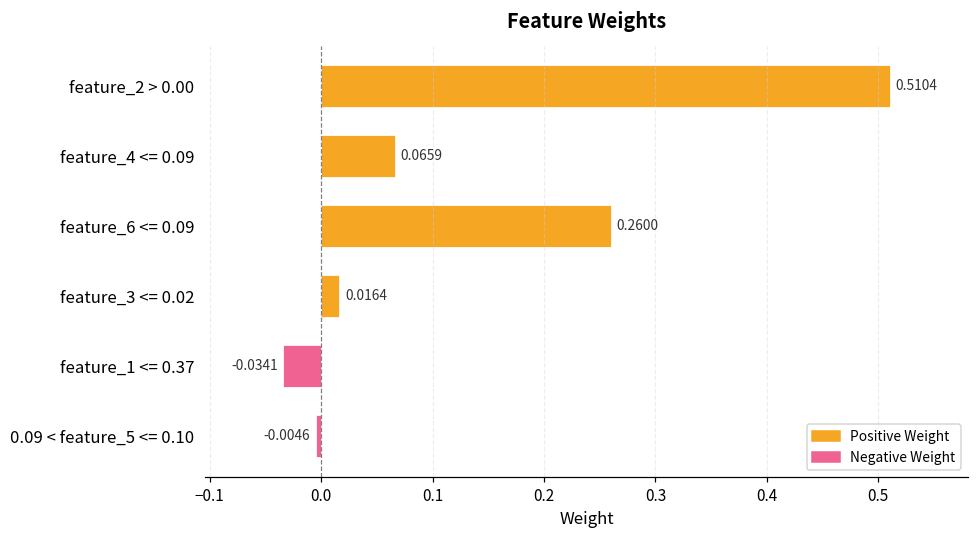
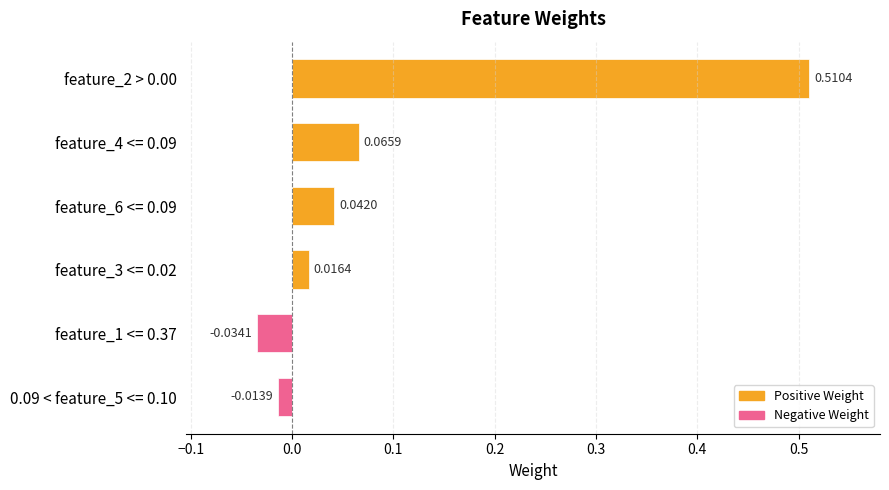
  {
    "feature_2 > 0.00": 0.5104,
    "feature_4 <= 0.09": 0.0659,
-   "feature_6 <= 0.09": 0.2600,
+   "feature_6 <= 0.09": 0.0420,
    "feature_3 <= 0.02": 0.0164,
    "feature_1 <= 0.37": -0.0341,
-   "0.09 < feature_5 <= 0.10": -0.0046
+   "0.09 < feature_5 <= 0.10": -0.0139
  }
